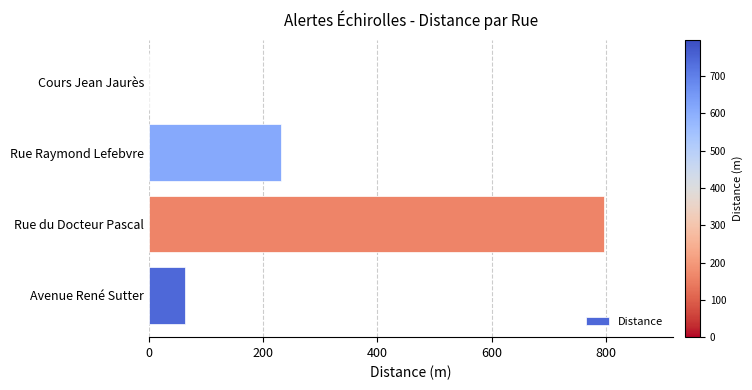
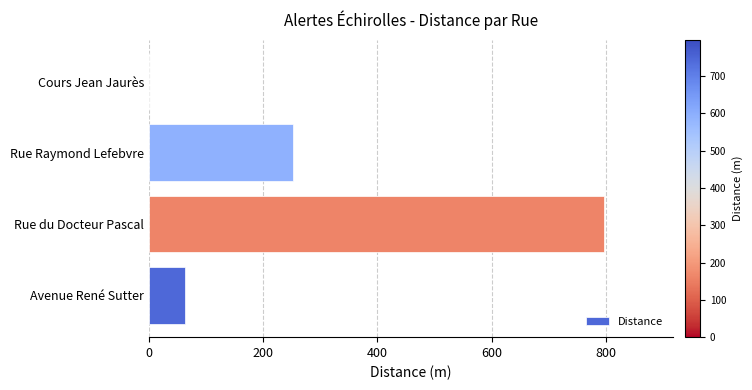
  {
    "Cours Jean Jaurès": 0,
-   "Rue Raymond Lefebvre": 230,
+   "Rue Raymond Lefebvre": 250,
    "Rue du Docteur Pascal": 800,
    "Avenue René Sutter": 60
  }
